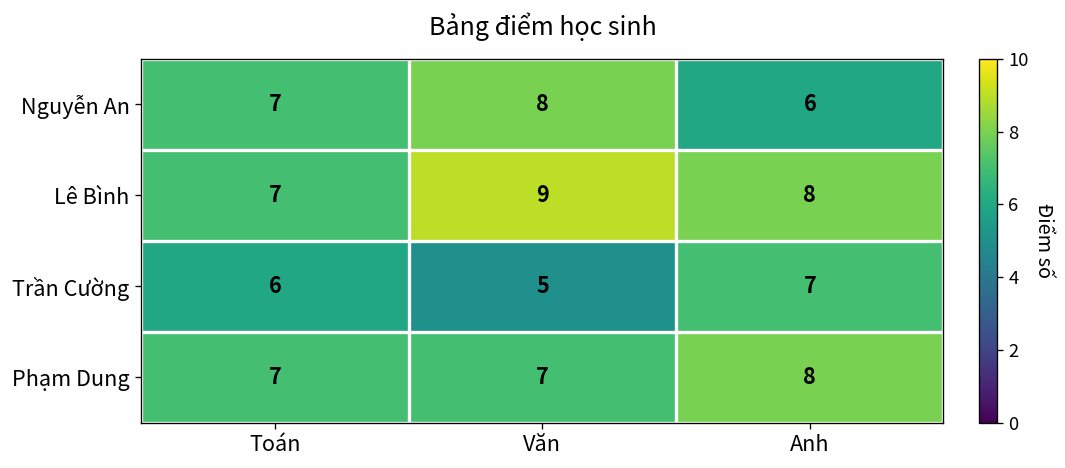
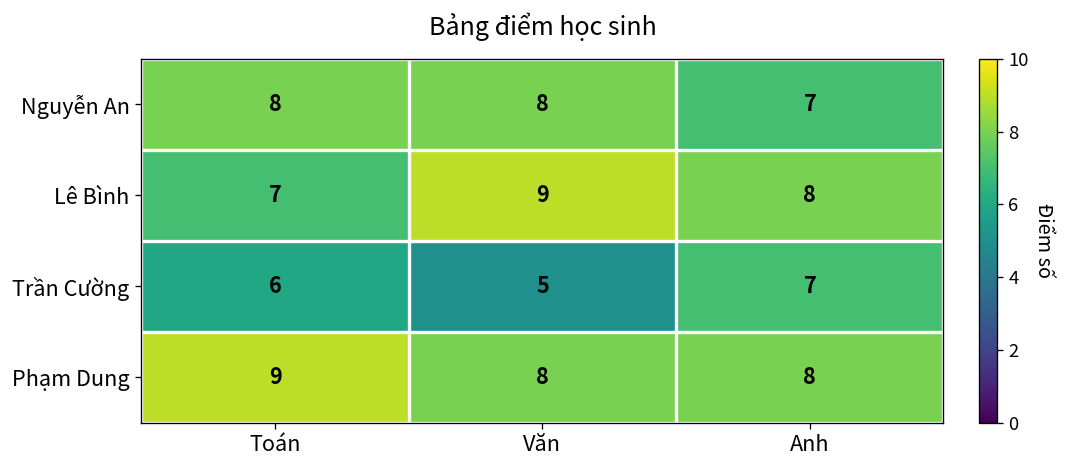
  {
    "Nguyễn An": {
-     "Toán": 7,
+     "Toán": 8,
      "Văn": 8,
-     "Anh": 6
+     "Anh": 7
    },
    "Lê Bình": {
      "Toán": 7,
      "Văn": 9,
      "Anh": 8
    },
    "Trần Cường": {
      "Toán": 6,
      "Văn": 5,
      "Anh": 7
    },
    "Phạm Dung": {
-     "Toán": 7,
-     "Văn": 7,
+     "Toán": 9,
+     "Văn": 8,
      "Anh": 8
    }
  }
